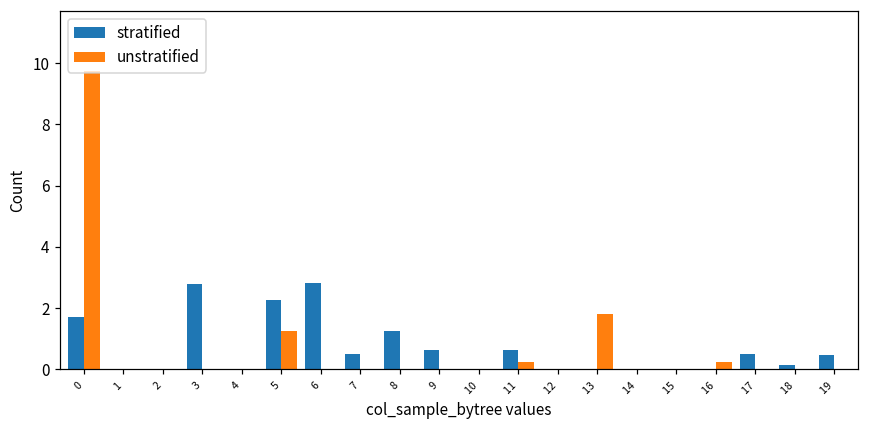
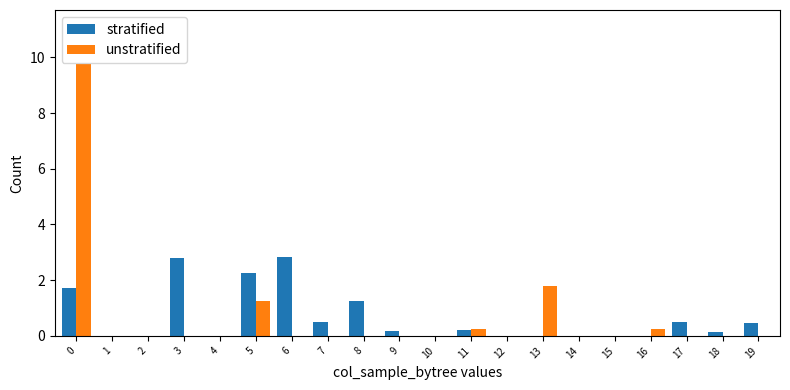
  {
    "stratified": {
      "0": 1.7,
      "1": 0.0,
      "2": 0.0,
      "3": 2.8,
      "4": 0.0,
      "5": 2.3,
      "6": 2.8,
      "7": 0.5,
      "8": 1.3,
-     "9": 0.6,
+     "9": 0.2,
      "10": 0.0,
-     "11": 0.6,
+     "11": 0.2,
      "12": 0.0,
      "13": 0.0,
      "14": 0.0,
      "15": 0.0,
      "16": 0.0,
      "17": 0.5,
      "18": 0.1,
      "19": 0.5
    },
    "unstratified": {
      "0": 9.8,
      "1": 0.0,
      "2": 0.0,
      "3": 0.0,
      "4": 0.0,
      "5": 1.2,
      "6": 0.0,
      "7": 0.0,
      "8": 0.0,
      "9": 0.0,
      "10": 0.0,
      "11": 0.3,
      "12": 0.0,
      "13": 1.8,
      "14": 0.0,
      "15": 0.0,
      "16": 0.3,
      "17": 0.0,
      "18": 0.0,
      "19": 0.0
    }
  }
